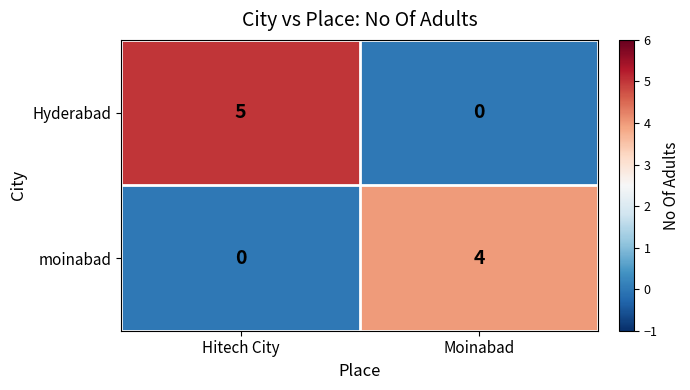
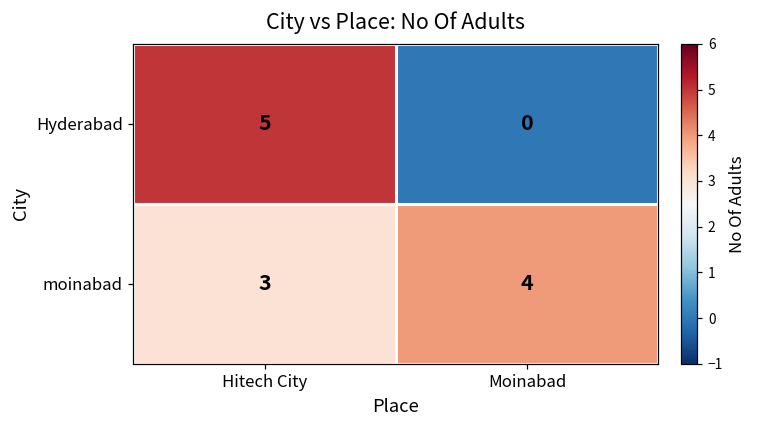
  {
    "Hyderabad": {
      "Hitech City": 5,
      "Moinabad": 0
    },
    "moinabad": {
-     "Hitech City": 0,
+     "Hitech City": 3,
      "Moinabad": 4
    }
  }
